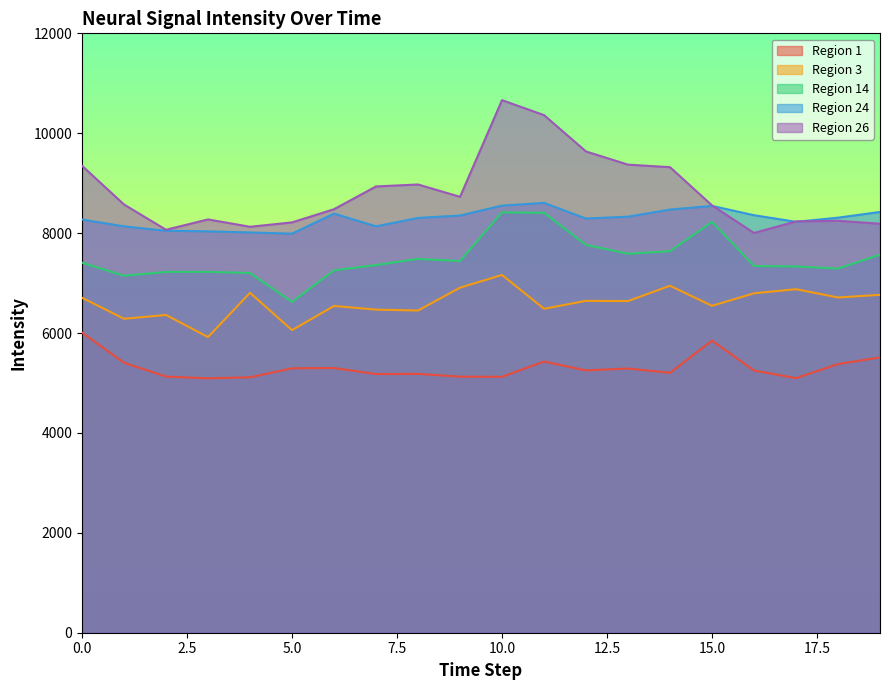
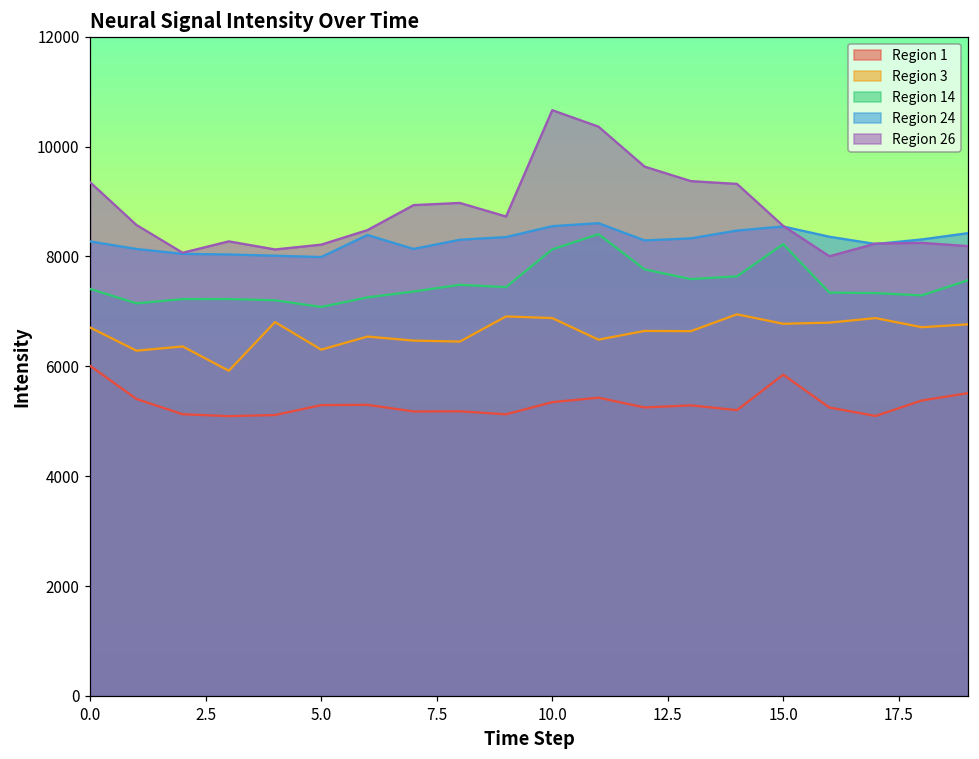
  {
    "Region 1": {
      "0.0": 6000,
      "5.0": 5300,
-     "10.0": 5100,
+     "10.0": 5300,
      "15.0": 5800
    },
    "Region 3": {
      "0.0": 6700,
-     "5.0": 6100,
-     "10.0": 7200,
-     "15.0": 6500
+     "5.0": 6300,
+     "10.0": 6900,
+     "15.0": 6800
    },
    "Region 14": {
      "0.0": 7400,
-     "5.0": 6600,
-     "10.0": 8400,
+     "5.0": 7100,
+     "10.0": 8100,
      "15.0": 8200
    },
    "Region 24": {
      "0.0": 8300,
      "5.0": 8000,
      "10.0": 8600
    },
    "Region 26": {
      "0.0": 9300,
      "5.0": 8200,
      "10.0": 10700
    }
  }
